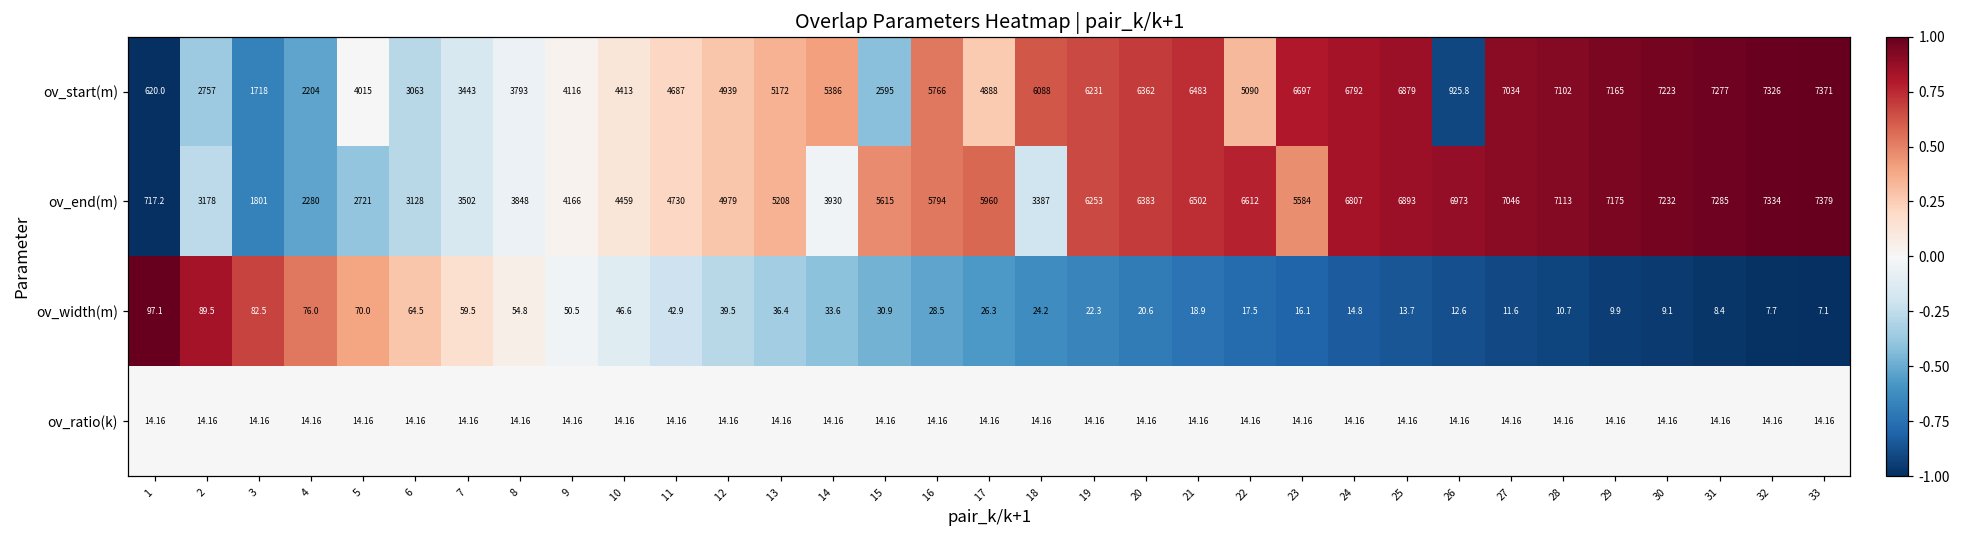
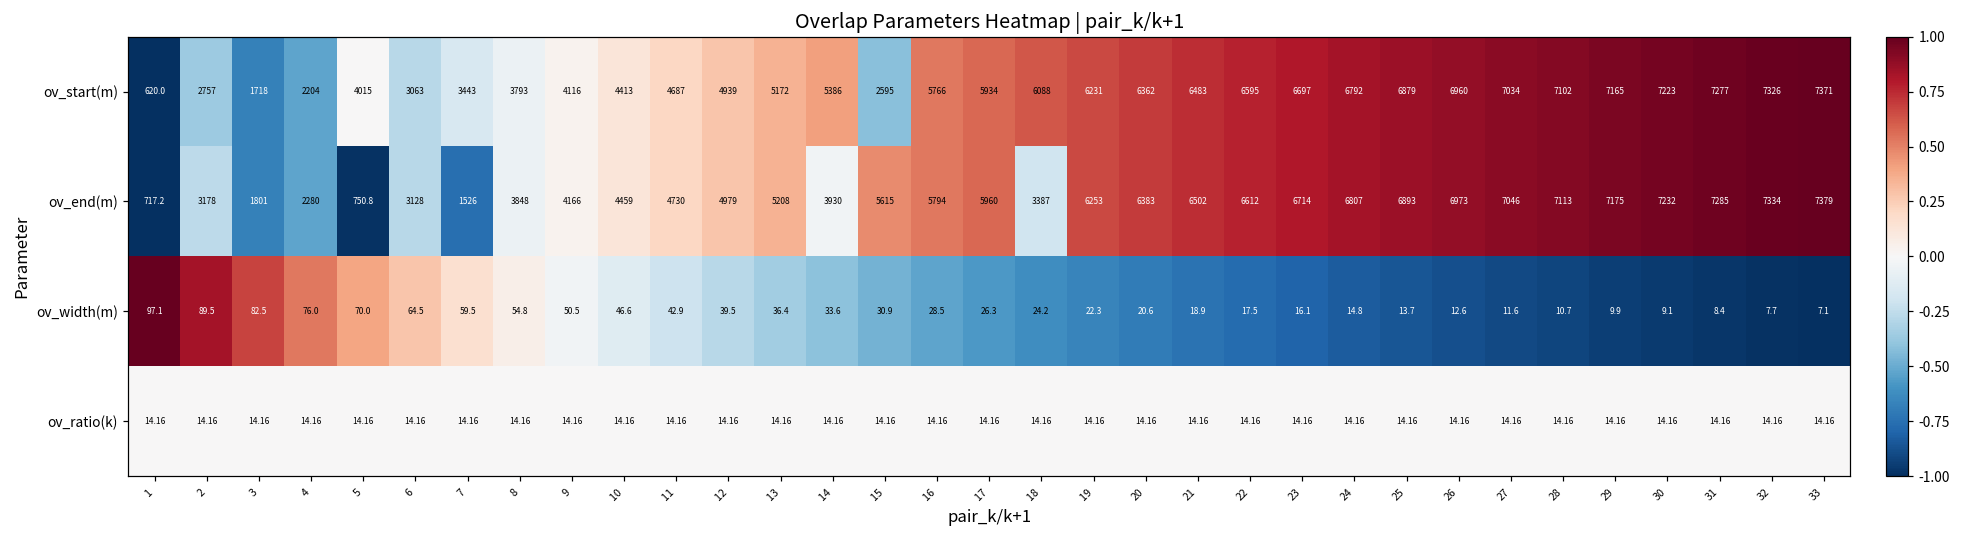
  {
    "ov_start(m)": {
      "1": 620.0,
      "2": 2757,
      "3": 1718,
      "4": 2204,
      "5": 4015,
      "6": 3063,
      "7": 3443,
      "8": 3793,
      "9": 4116,
      "10": 4413,
      "11": 4687,
      "12": 4939,
      "13": 5172,
      "14": 5386,
      "15": 2595,
      "16": 5766,
-     "17": 4888,
+     "17": 5934,
      "18": 6088,
      "19": 6231,
      "20": 6362,
      "21": 6483,
-     "22": 5090,
+     "22": 6595,
      "23": 6697,
      "24": 6792,
      "25": 6879,
-     "26": 925.8,
+     "26": 6960,
      "27": 7034,
      "28": 7102,
      "29": 7165,
      "30": 7223,
      "31": 7277,
      "32": 7326,
      "33": 7371
    },
    "ov_end(m)": {
      "1": 717.2,
      "2": 3178,
      "3": 1801,
      "4": 2280,
-     "5": 2721,
+     "5": 750.8,
      "6": 3128,
-     "7": 3502,
+     "7": 1526,
      "8": 3848,
      "9": 4166,
      "10": 4459,
      "11": 4730,
      "12": 4979,
      "13": 5208,
      "14": 3930,
      "15": 5615,
      "16": 5794,
      "17": 5960,
      "18": 3387,
      "19": 6253,
      "20": 6383,
      "21": 6502,
      "22": 6612,
-     "23": 5584,
+     "23": 6714,
      "24": 6807,
      "25": 6893,
      "26": 6973,
      "27": 7046,
      "28": 7113,
      "29": 7175,
      "30": 7232,
      "31": 7285,
      "32": 7334,
      "33": 7379
    },
    "ov_width(m)": {
      "1": 97.1,
      "2": 89.5,
      "3": 82.5,
      "4": 76.0,
      "5": 70.0,
      "6": 64.5,
      "7": 59.5,
      "8": 54.8,
      "9": 50.5,
      "10": 46.6,
      "11": 42.9,
      "12": 39.5,
      "13": 36.4,
      "14": 33.6,
      "15": 30.9,
      "16": 28.5,
      "17": 26.3,
      "18": 24.2,
      "19": 22.3,
      "20": 20.6,
      "21": 18.9,
      "22": 17.5,
      "23": 16.1,
      "24": 14.8,
      "25": 13.7,
      "26": 12.6,
      "27": 11.6,
      "28": 10.7,
      "29": 9.9,
      "30": 9.1,
      "31": 8.4,
      "32": 7.7,
      "33": 7.1
    },
    "ov_ratio(k)": {
      "1": 14.16,
      "2": 14.16,
      "3": 14.16,
      "4": 14.16,
      "5": 14.16,
      "6": 14.16,
      "7": 14.16,
      "8": 14.16,
      "9": 14.16,
      "10": 14.16,
      "11": 14.16,
      "12": 14.16,
      "13": 14.16,
      "14": 14.16,
      "15": 14.16,
      "16": 14.16,
      "17": 14.16,
      "18": 14.16,
      "19": 14.16,
      "20": 14.16,
      "21": 14.16,
      "22": 14.16,
      "23": 14.16,
      "24": 14.16,
      "25": 14.16,
      "26": 14.16,
      "27": 14.16,
      "28": 14.16,
      "29": 14.16,
      "30": 14.16,
      "31": 14.16,
      "32": 14.16,
      "33": 14.16
    }
  }
